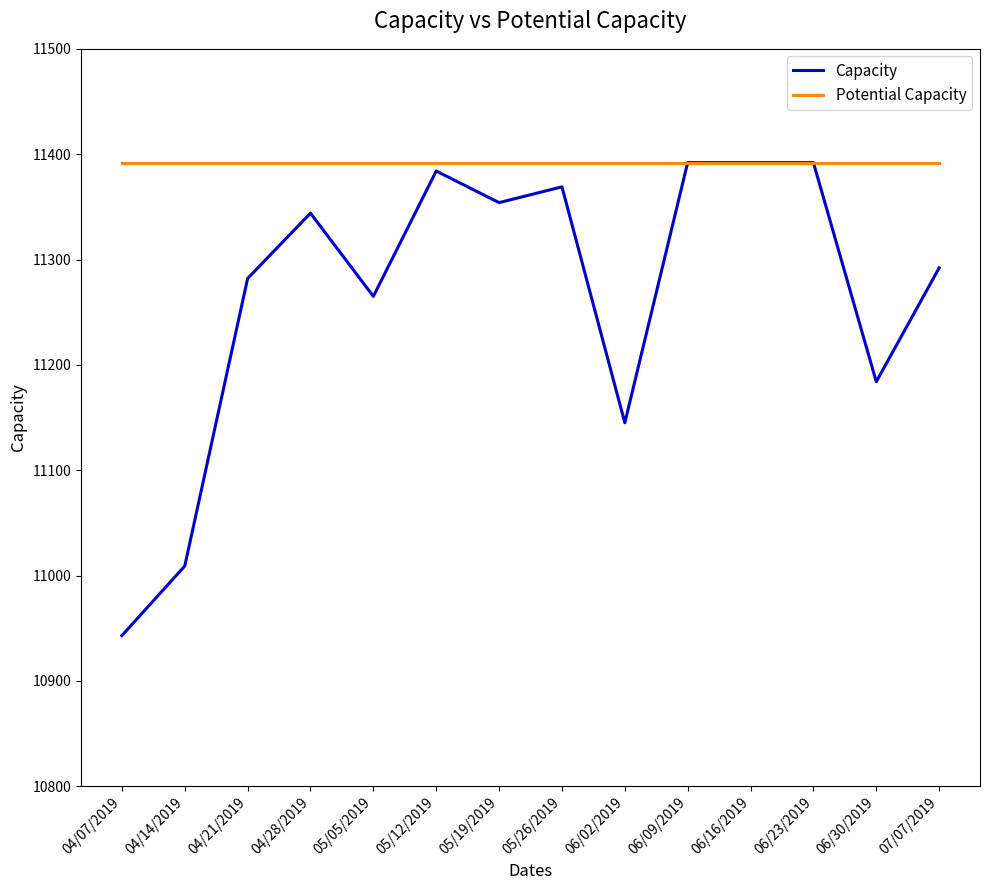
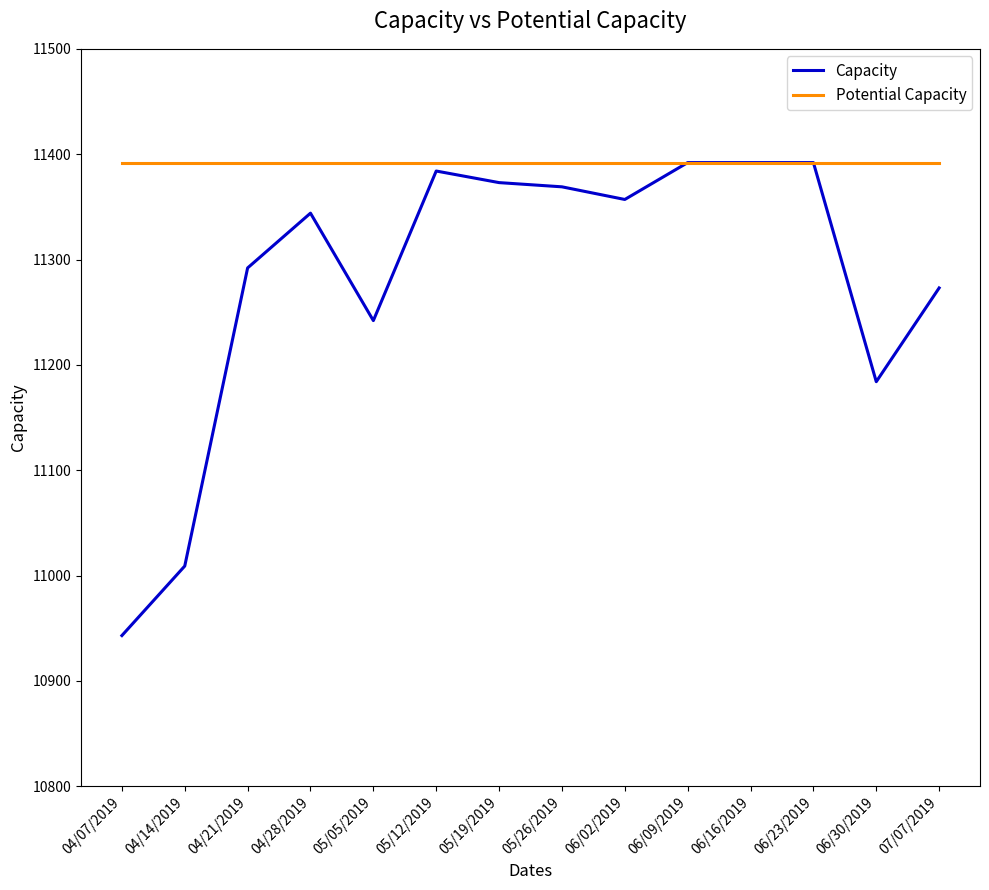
  {
    "Capacity": {
      "04/07/2019": 10943,
      "04/14/2019": 11009,
-     "04/21/2019": 11282,
+     "04/21/2019": 11292,
      "04/28/2019": 11344,
-     "05/05/2019": 11265,
+     "05/05/2019": 11242,
      "05/12/2019": 11384,
-     "05/19/2019": 11354,
+     "05/19/2019": 11373,
      "05/26/2019": 11369,
-     "06/02/2019": 11145,
+     "06/02/2019": 11357,
      "06/30/2019": 11184,
-     "07/07/2019": 11292
+     "07/07/2019": 11273
    },
    "Potential Capacity": {
      "04/07/2019": 11392,
      "04/14/2019": 11392,
      "04/21/2019": 11392,
      "04/28/2019": 11392,
      "05/05/2019": 11392,
      "05/12/2019": 11392,
      "05/19/2019": 11392,
      "05/26/2019": 11392,
      "06/02/2019": 11392,
      "06/30/2019": 11392,
      "07/07/2019": 11392
    }
  }
